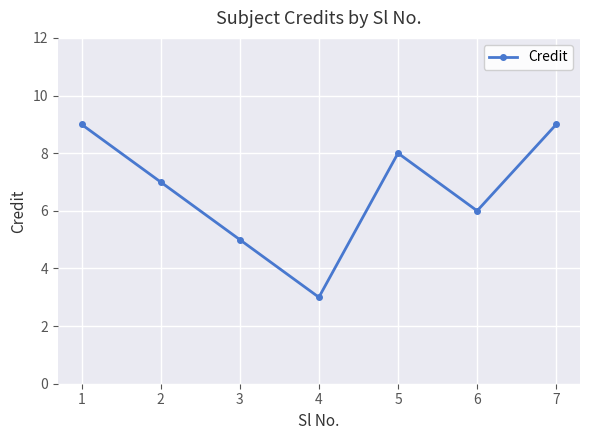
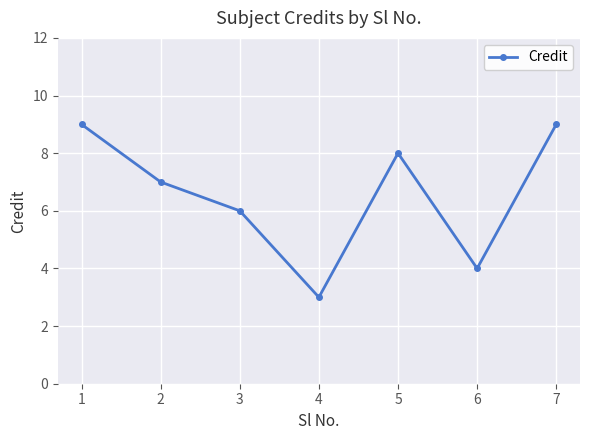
  {
    "1": 9,
    "2": 7,
-   "3": 5,
+   "3": 6,
    "4": 3,
    "5": 8,
-   "6": 6,
+   "6": 4,
    "7": 9
  }
